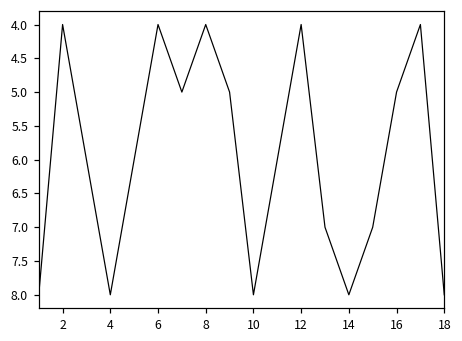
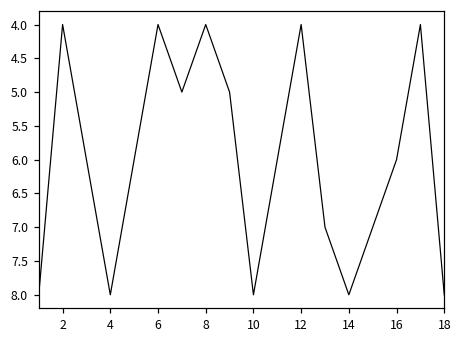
  {
    "2": 4,
    "4": 8,
    "6": 4,
    "8": 4,
    "10": 8,
    "12": 4,
    "14": 8,
-   "16": 5,
+   "16": 6,
    "18": 8
  }
